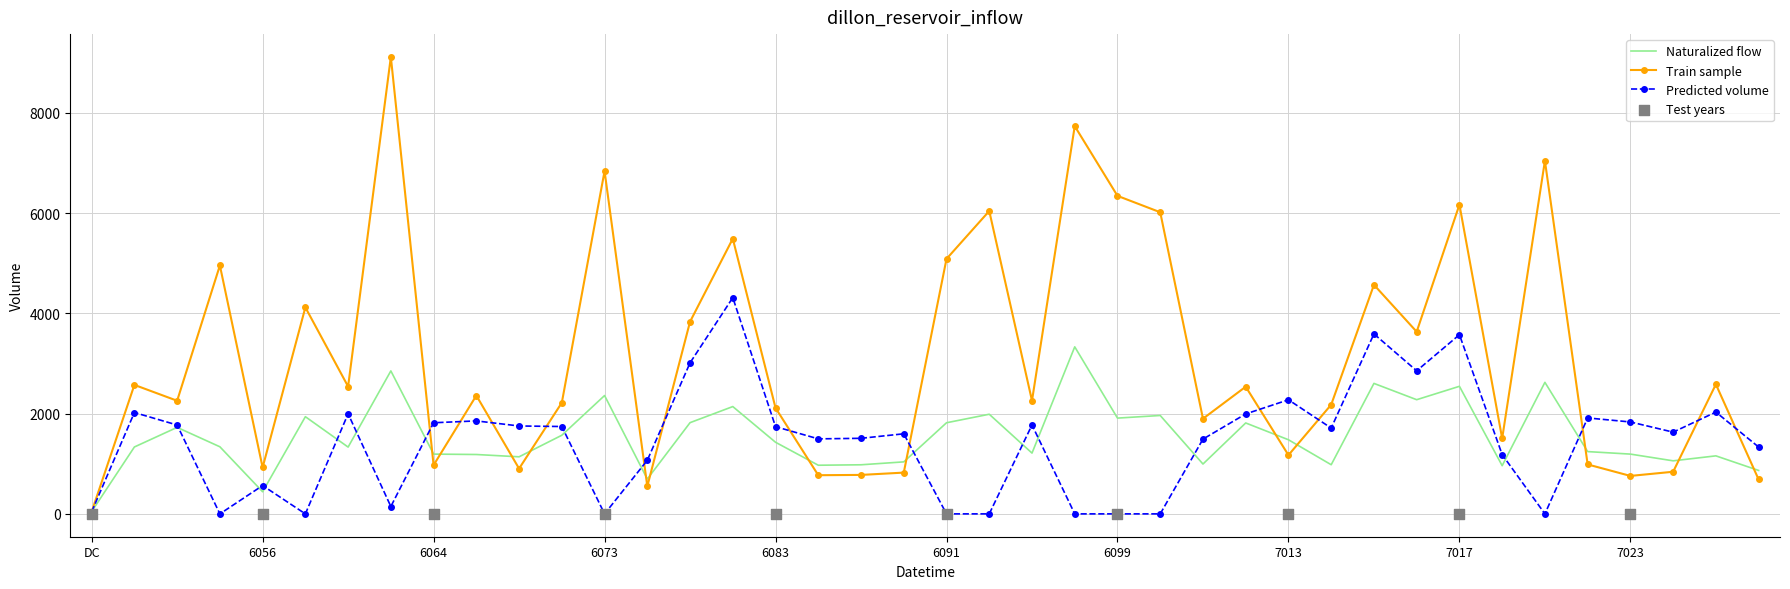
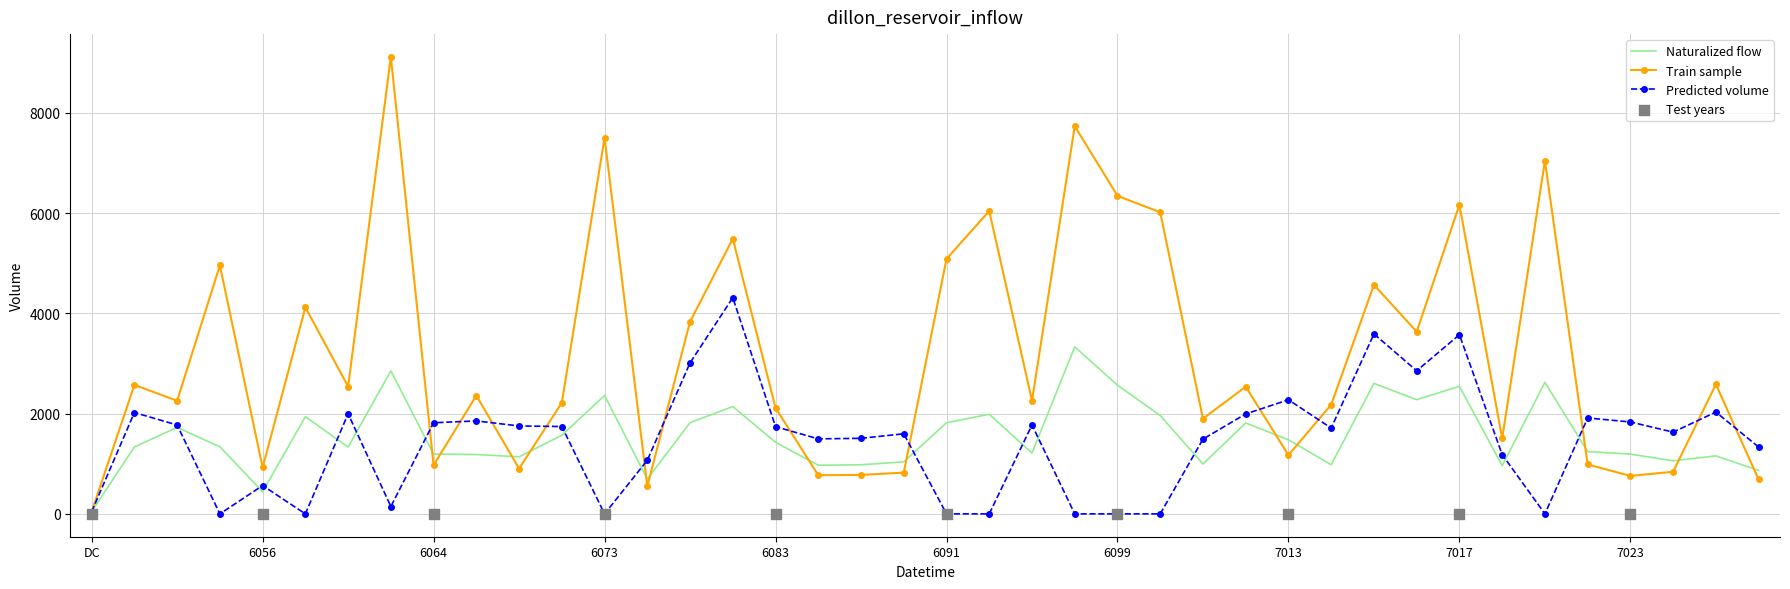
  {
    "Naturalized flow": {
      "6056": 400,
      "6064": 1200,
      "6073": 2400,
      "6083": 1400,
      "6091": 1800,
-     "6099": 1900,
+     "6099": 2600,
      "7013": 1500,
      "7017": 2500,
      "7023": 1200
    },
    "Train sample": {
      "6056": 900,
      "6064": 1000,
-     "6073": 6800,
+     "6073": 7500,
      "6083": 2100,
      "6091": 5100,
      "6099": 6300,
      "7013": 1200,
      "7017": 6200,
      "7023": 800
    },
    "Predicted volume": {
      "6056": 600,
      "6064": 1800,
      "6083": 1700,
      "7013": 2300,
      "7017": 3600,
      "7023": 1800
    }
  }
